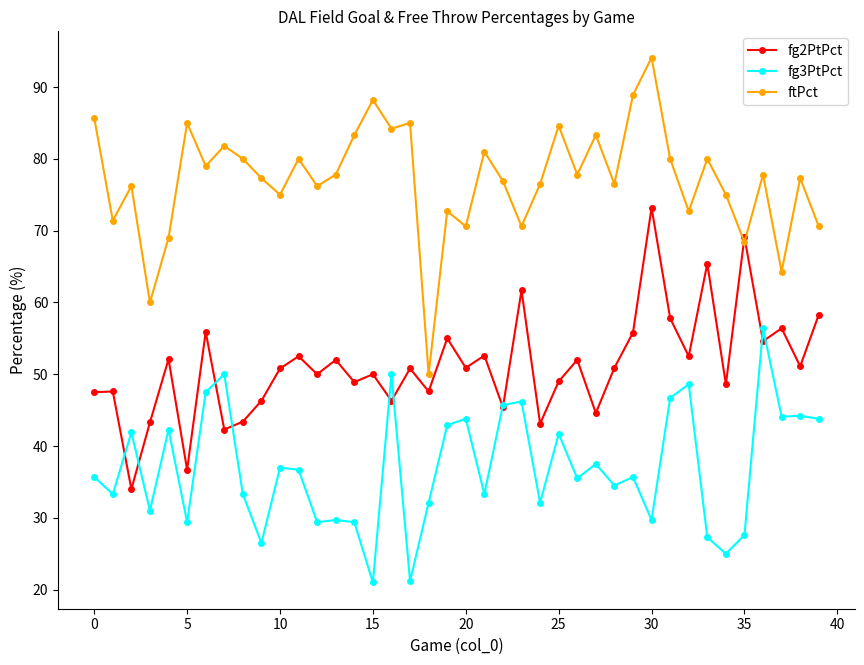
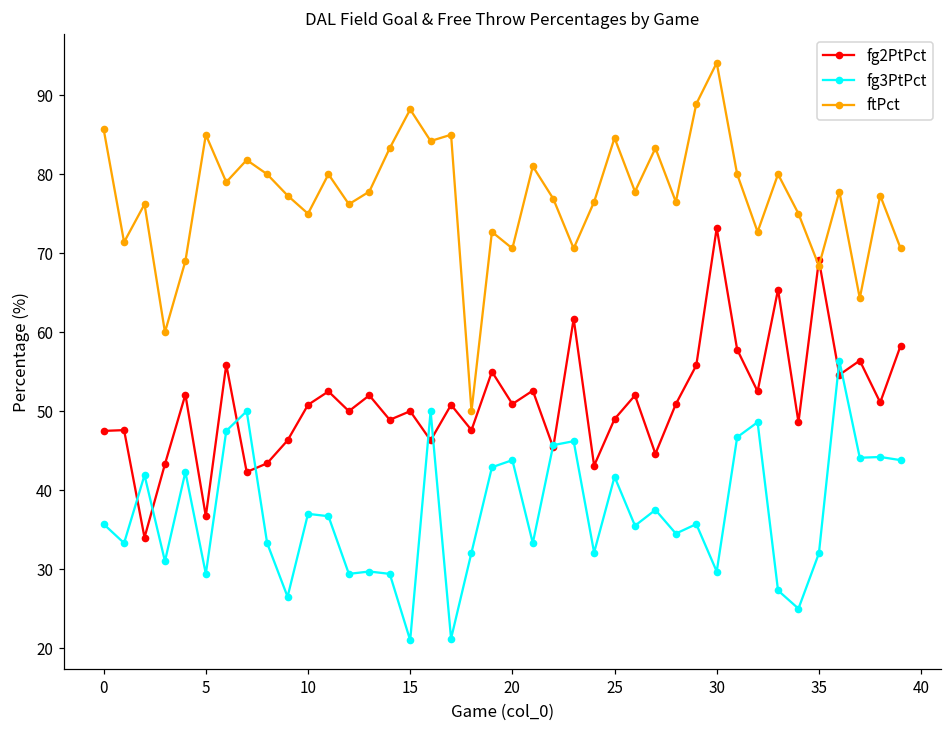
  {
    "fg2PtPct": {
      "0": 48,
      "5": 37,
      "10": 51,
      "15": 50,
      "20": 51,
      "25": 49,
      "30": 73,
      "35": 69
    },
    "fg3PtPct": {
      "0": 36,
      "5": 29,
      "10": 37,
      "15": 21,
      "20": 44,
      "25": 42,
      "30": 30,
-     "35": 28
+     "35": 32
    },
    "ftPct": {
      "0": 86,
      "5": 85,
      "10": 75,
      "15": 88,
      "20": 71,
      "25": 85,
      "30": 94,
      "35": 68
    }
  }
